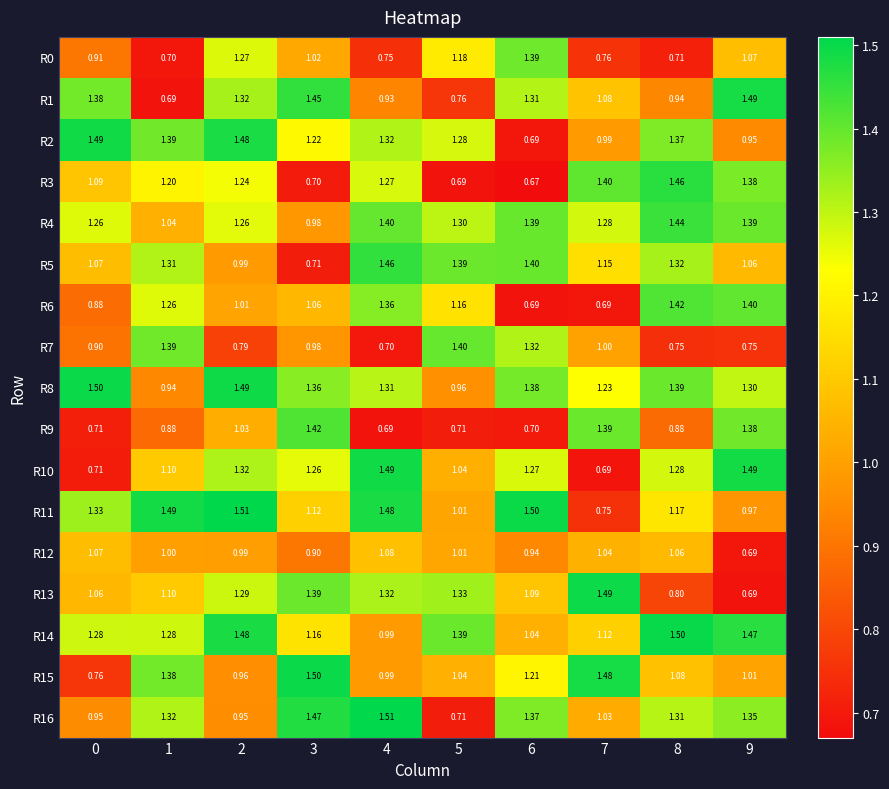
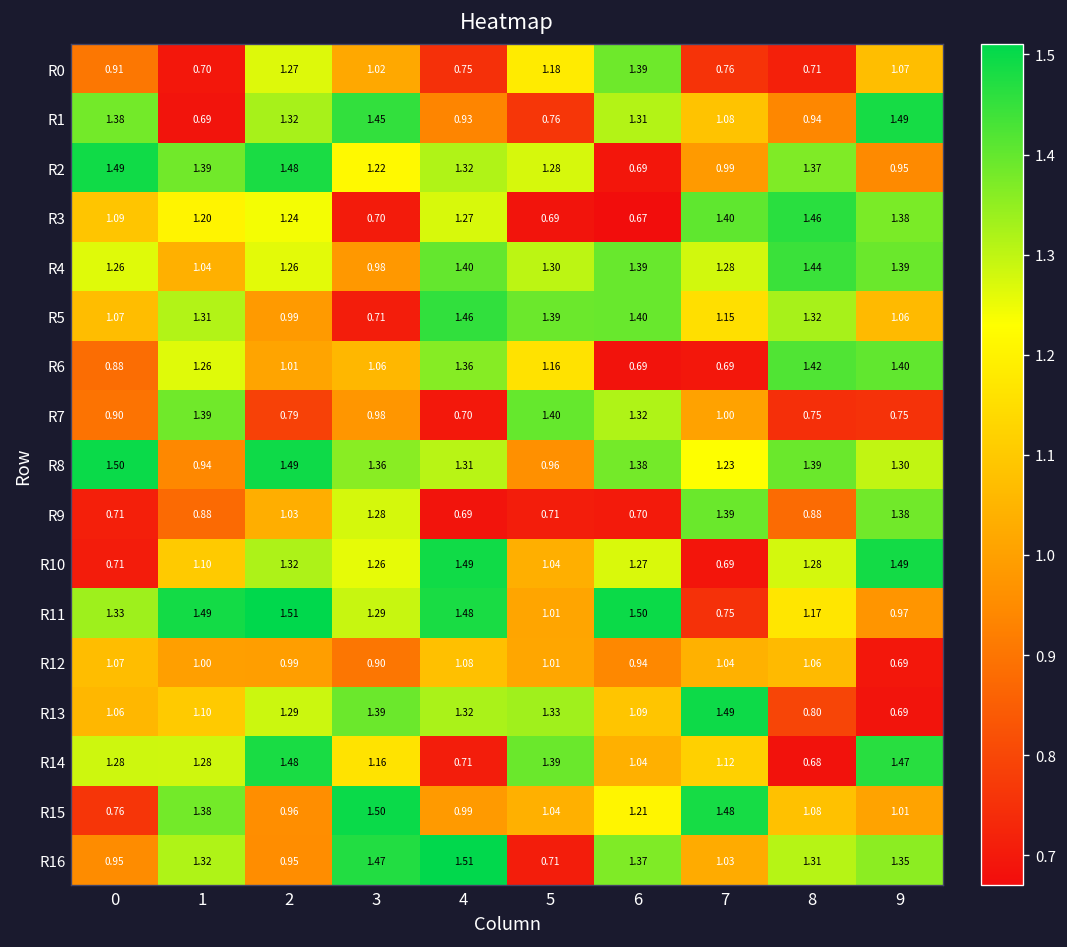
  {
    "R0": {
      "0": 0.91,
      "1": 0.70,
      "2": 1.27,
      "3": 1.02,
      "4": 0.75,
      "5": 1.18,
      "6": 1.39,
      "7": 0.76,
      "8": 0.71,
      "9": 1.07
    },
    "R1": {
      "0": 1.38,
      "1": 0.69,
      "2": 1.32,
      "3": 1.45,
      "4": 0.93,
      "5": 0.76,
      "6": 1.31,
      "7": 1.08,
      "8": 0.94,
      "9": 1.49
    },
    "R2": {
      "0": 1.49,
      "1": 1.39,
      "2": 1.48,
      "3": 1.22,
      "4": 1.32,
      "5": 1.28,
      "6": 0.69,
      "7": 0.99,
      "8": 1.37,
      "9": 0.95
    },
    "R3": {
      "0": 1.09,
      "1": 1.20,
      "2": 1.24,
      "3": 0.70,
      "4": 1.27,
      "5": 0.69,
      "6": 0.67,
      "7": 1.40,
      "8": 1.46,
      "9": 1.38
    },
    "R4": {
      "0": 1.26,
      "1": 1.04,
      "2": 1.26,
      "3": 0.98,
      "4": 1.40,
      "5": 1.30,
      "6": 1.39,
      "7": 1.28,
      "8": 1.44,
      "9": 1.39
    },
    "R5": {
      "0": 1.07,
      "1": 1.31,
      "2": 0.99,
      "3": 0.71,
      "4": 1.46,
      "5": 1.39,
      "6": 1.40,
      "7": 1.15,
      "8": 1.32,
      "9": 1.06
    },
    "R6": {
      "0": 0.88,
      "1": 1.26,
      "2": 1.01,
      "3": 1.06,
      "4": 1.36,
      "5": 1.16,
      "6": 0.69,
      "7": 0.69,
      "8": 1.42,
      "9": 1.40
    },
    "R7": {
      "0": 0.90,
      "1": 1.39,
      "2": 0.79,
      "3": 0.98,
      "4": 0.70,
      "5": 1.40,
      "6": 1.32,
      "7": 1.00,
      "8": 0.75,
      "9": 0.75
    },
    "R8": {
      "0": 1.50,
      "1": 0.94,
      "2": 1.49,
      "3": 1.36,
      "4": 1.31,
      "5": 0.96,
      "6": 1.38,
      "7": 1.23,
      "8": 1.39,
      "9": 1.30
    },
    "R9": {
      "0": 0.71,
      "1": 0.88,
      "2": 1.03,
-     "3": 1.42,
+     "3": 1.28,
      "4": 0.69,
      "5": 0.71,
      "6": 0.70,
      "7": 1.39,
      "8": 0.88,
      "9": 1.38
    },
    "R10": {
      "0": 0.71,
      "1": 1.10,
      "2": 1.32,
      "3": 1.26,
      "4": 1.49,
      "5": 1.04,
      "6": 1.27,
      "7": 0.69,
      "8": 1.28,
      "9": 1.49
    },
    "R11": {
      "0": 1.33,
      "1": 1.49,
      "2": 1.51,
-     "3": 1.12,
+     "3": 1.29,
      "4": 1.48,
      "5": 1.01,
      "6": 1.50,
      "7": 0.75,
      "8": 1.17,
      "9": 0.97
    },
    "R12": {
      "0": 1.07,
      "1": 1.00,
      "2": 0.99,
      "3": 0.90,
      "4": 1.08,
      "5": 1.01,
      "6": 0.94,
      "7": 1.04,
      "8": 1.06,
      "9": 0.69
    },
    "R13": {
      "0": 1.06,
      "1": 1.10,
      "2": 1.29,
      "3": 1.39,
      "4": 1.32,
      "5": 1.33,
      "6": 1.09,
      "7": 1.49,
      "8": 0.80,
      "9": 0.69
    },
    "R14": {
      "0": 1.28,
      "1": 1.28,
      "2": 1.48,
      "3": 1.16,
-     "4": 0.99,
+     "4": 0.71,
      "5": 1.39,
      "6": 1.04,
      "7": 1.12,
-     "8": 1.50,
+     "8": 0.68,
      "9": 1.47
    },
    "R15": {
      "0": 0.76,
      "1": 1.38,
      "2": 0.96,
      "3": 1.50,
      "4": 0.99,
      "5": 1.04,
      "6": 1.21,
      "7": 1.48,
      "8": 1.08,
      "9": 1.01
    },
    "R16": {
      "0": 0.95,
      "1": 1.32,
      "2": 0.95,
      "3": 1.47,
      "4": 1.51,
      "5": 0.71,
      "6": 1.37,
      "7": 1.03,
      "8": 1.31,
      "9": 1.35
    }
  }
